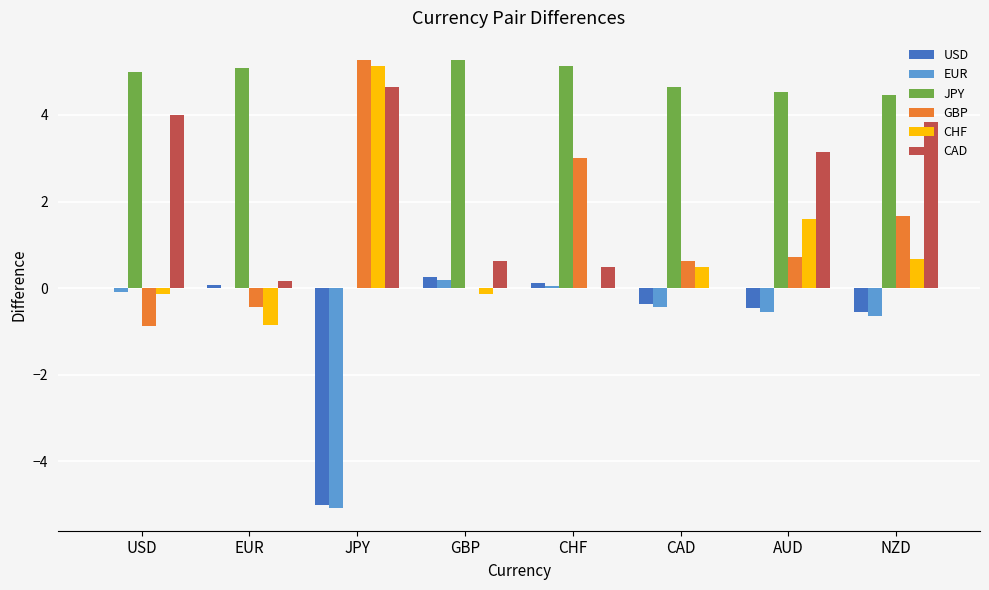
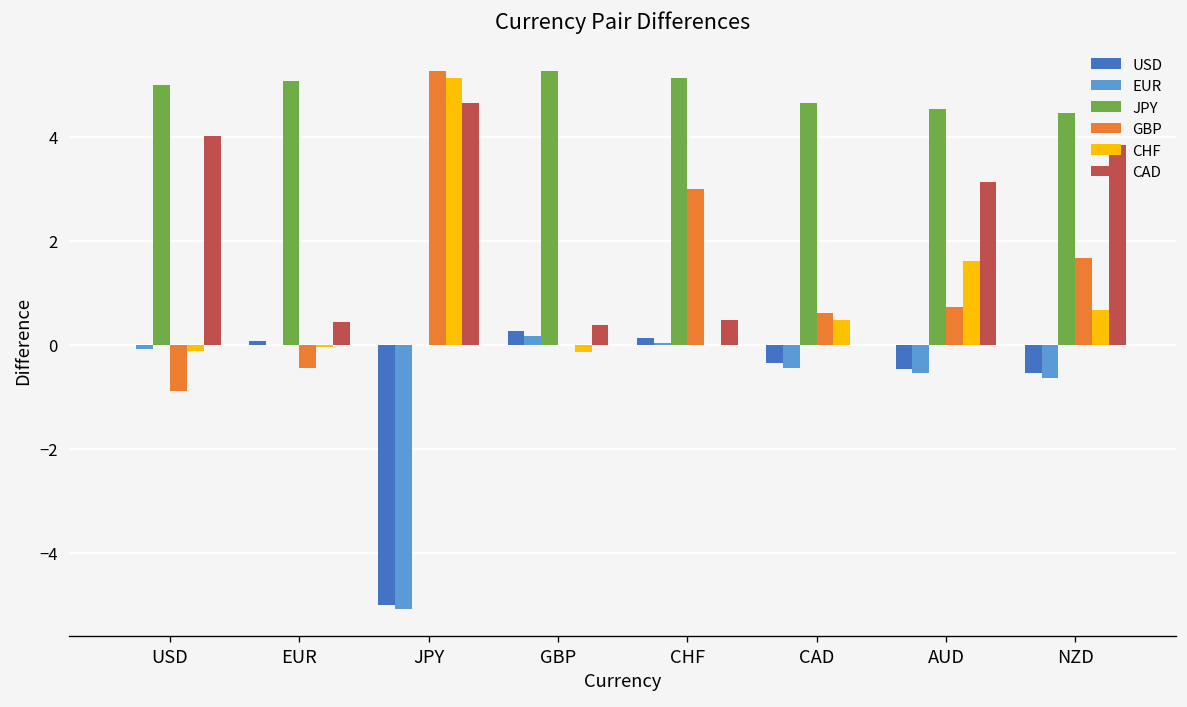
  {
    "JPY": {
      "USD": 5.0,
      "EUR": 5.1,
      "JPY": 0.0,
      "GBP": 5.3,
      "CHF": 5.1,
      "CAD": 4.6,
      "AUD": 4.5,
      "NZD": 4.5
    },
    "GBP": {
      "USD": -0.9,
      "EUR": -0.4,
      "JPY": 5.3,
      "GBP": 0.0,
      "CHF": 3.0,
      "CAD": 0.6,
      "AUD": 0.7,
      "NZD": 1.7
    },
    "CHF": {
      "USD": -0.1,
-     "EUR": -0.8,
+     "EUR": 0.0,
      "JPY": 5.1,
      "GBP": -0.1,
      "CHF": 0.0,
      "CAD": 0.5,
      "AUD": 1.6,
      "NZD": 0.7
    },
    "CAD": {
      "USD": 4.0,
-     "EUR": 0.2,
+     "EUR": 0.4,
      "JPY": 4.6,
-     "GBP": 0.6,
+     "GBP": 0.4,
      "CHF": 0.5,
      "CAD": 0.0,
      "AUD": 3.1,
      "NZD": 3.8
    }
  }
